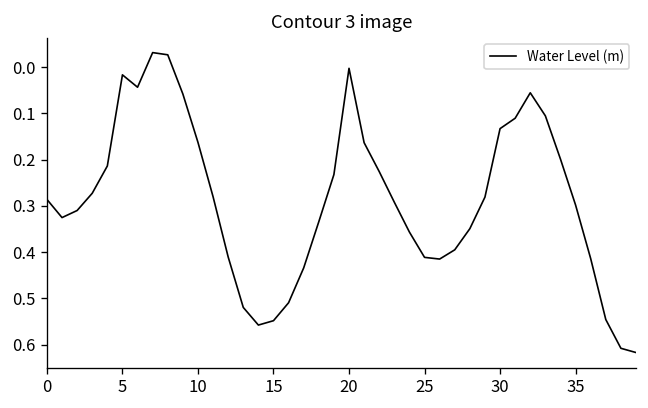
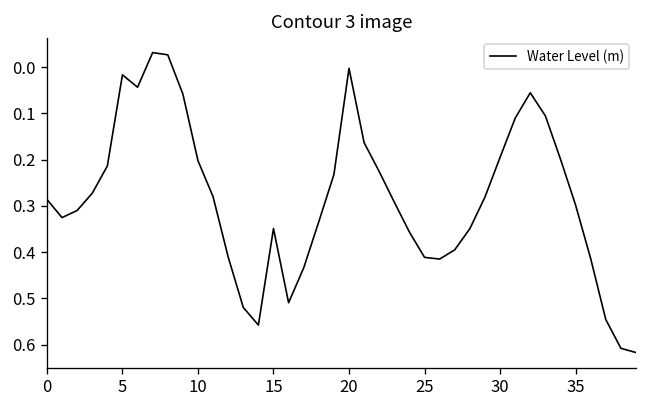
  {
    "0": 0.29,
    "5": 0.02,
-   "10": 0.16,
-   "15": 0.55,
+   "10": 0.20,
+   "15": 0.35,
    "20": 0.00,
    "25": 0.41,
-   "30": 0.13,
+   "30": 0.20,
    "35": 0.30
  }
